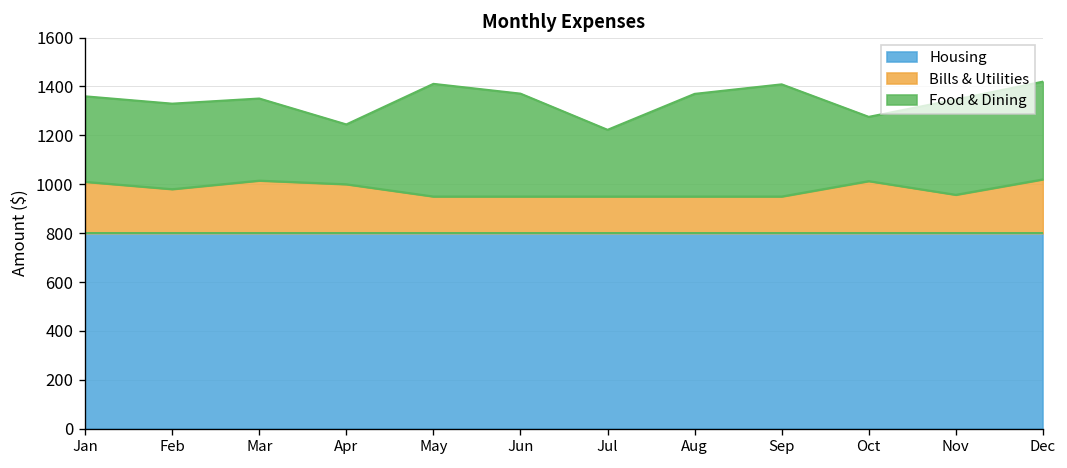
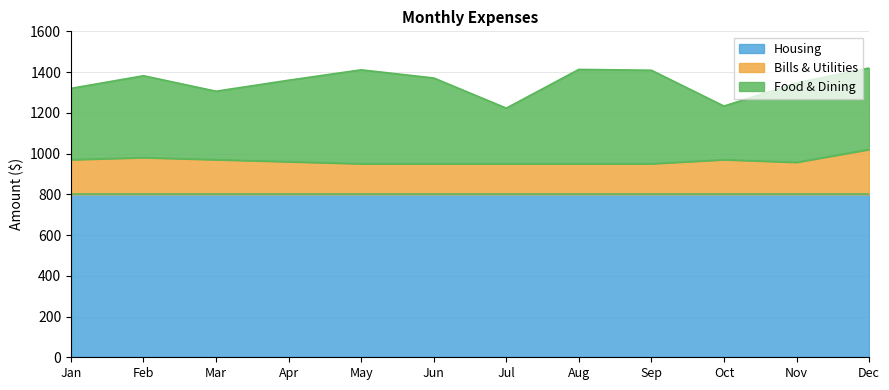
  {
    "Housing": {
      "Jan": 800,
      "Feb": 800,
      "Mar": 800,
      "Apr": 800,
      "May": 800,
      "Jun": 800,
      "Jul": 800,
      "Aug": 800,
      "Sep": 800,
      "Oct": 800,
      "Nov": 800,
      "Dec": 800
    },
    "Bills & Utilities": {
-     "Jan": 1010,
-     "Mar": 1020,
-     "Apr": 1000,
-     "Oct": 1010
+     "Jan": 970,
+     "Mar": 970,
+     "Apr": 960,
+     "Oct": 970
    },
    "Food & Dining": {
      "Jan": 350,
-     "Feb": 350,
+     "Feb": 400,
      "Mar": 340,
-     "Apr": 250,
-     "Aug": 420,
+     "Apr": 400,
+     "Aug": 460,
      "Oct": 260
    }
  }
